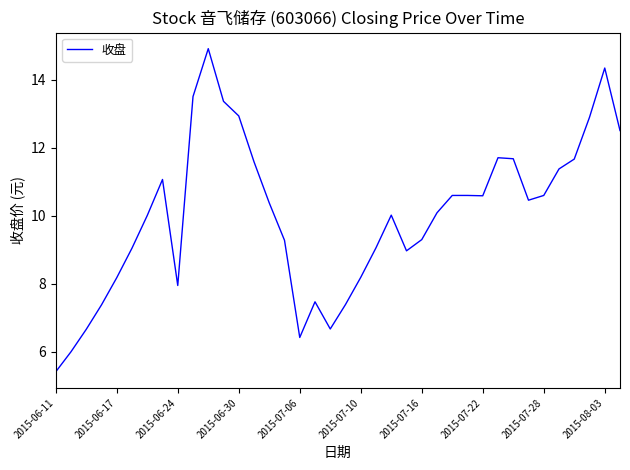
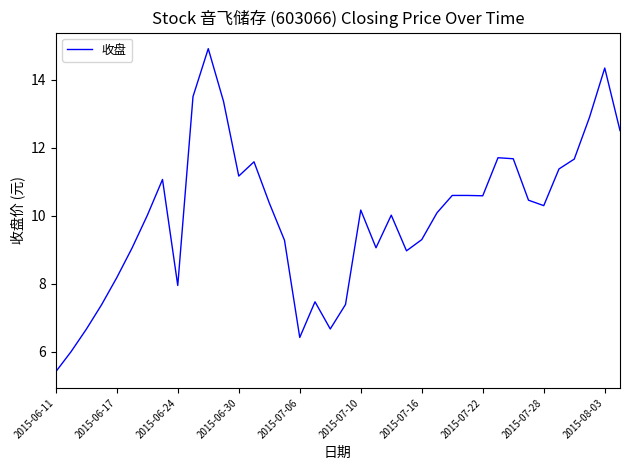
  {
    "2015-06-11": 5.4,
    "2015-06-17": 8.2,
    "2015-06-24": 8.0,
-   "2015-06-30": 12.9,
+   "2015-06-30": 11.2,
    "2015-07-06": 6.4,
-   "2015-07-10": 8.2,
+   "2015-07-10": 10.2,
    "2015-07-16": 9.3,
    "2015-07-22": 10.6,
-   "2015-07-28": 10.6,
+   "2015-07-28": 10.3,
    "2015-08-03": 14.4
  }
